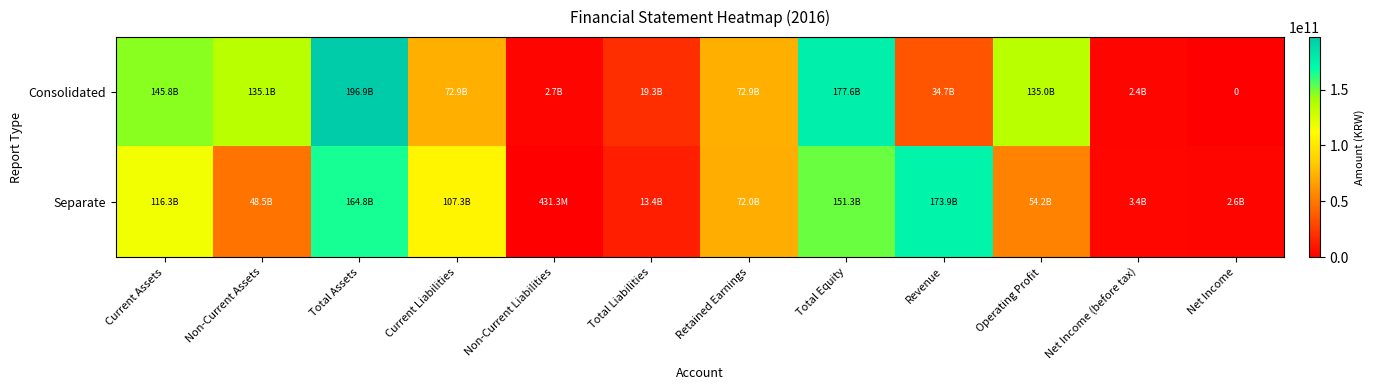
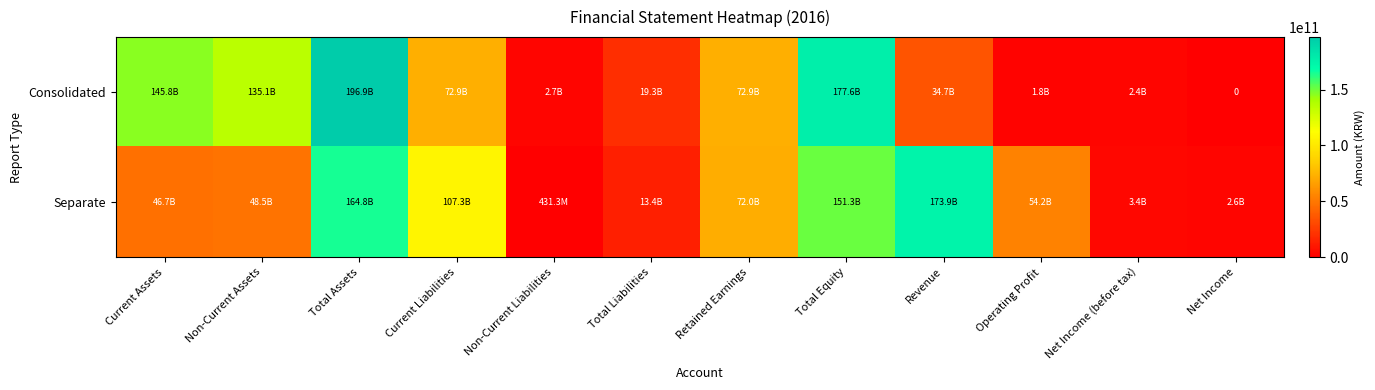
  {
    "Consolidated": {
      "Current Assets": "145.8B",
      "Non-Current Assets": "135.1B",
      "Total Assets": "196.9B",
      "Current Liabilities": "72.9B",
      "Non-Current Liabilities": "2.7B",
      "Total Liabilities": "19.3B",
      "Retained Earnings": "72.9B",
      "Total Equity": "177.6B",
      "Revenue": "34.7B",
-     "Operating Profit": "135.0B",
+     "Operating Profit": "1.8B",
      "Net Income (before tax)": "2.4B",
      "Net Income": "0"
    },
    "Separate": {
-     "Current Assets": "116.3B",
+     "Current Assets": "46.7B",
      "Non-Current Assets": "48.5B",
      "Total Assets": "164.8B",
      "Current Liabilities": "107.3B",
      "Non-Current Liabilities": "431.3M",
      "Total Liabilities": "13.4B",
      "Retained Earnings": "72.0B",
      "Total Equity": "151.3B",
      "Revenue": "173.9B",
      "Operating Profit": "54.2B",
      "Net Income (before tax)": "3.4B",
      "Net Income": "2.6B"
    }
  }
